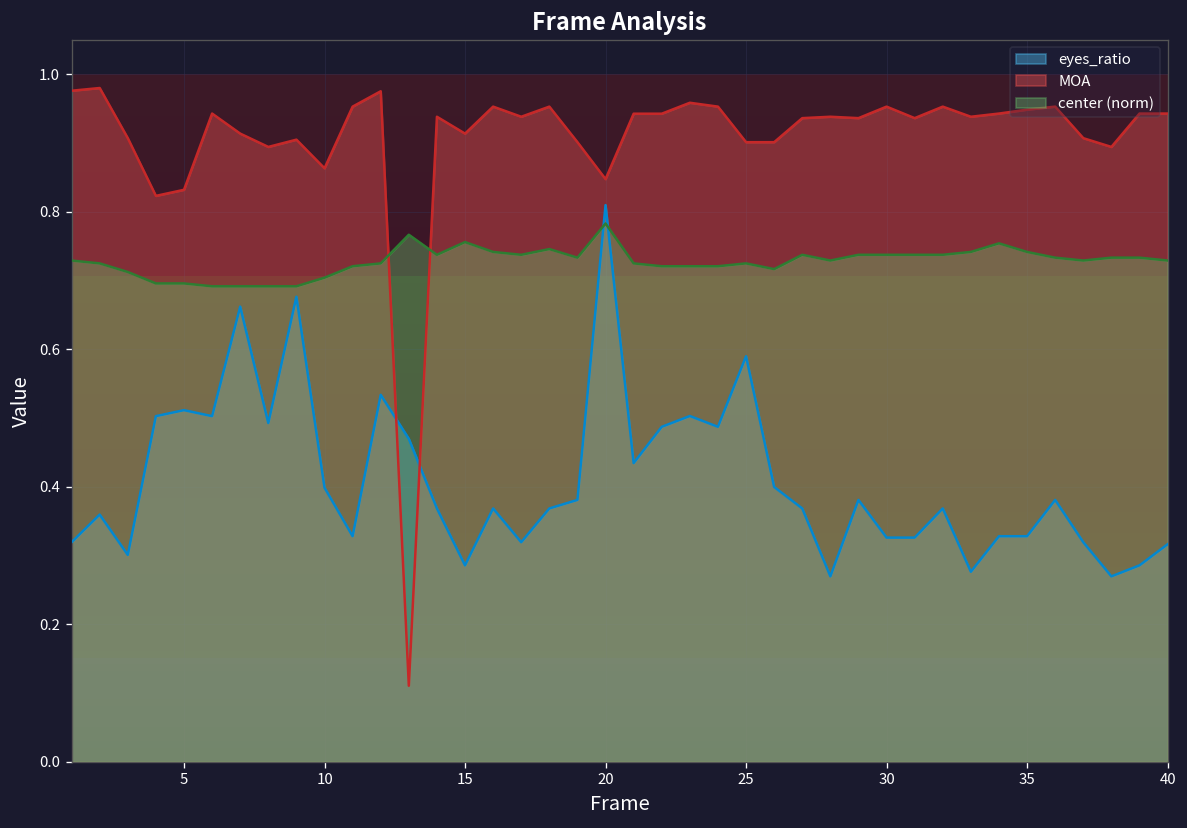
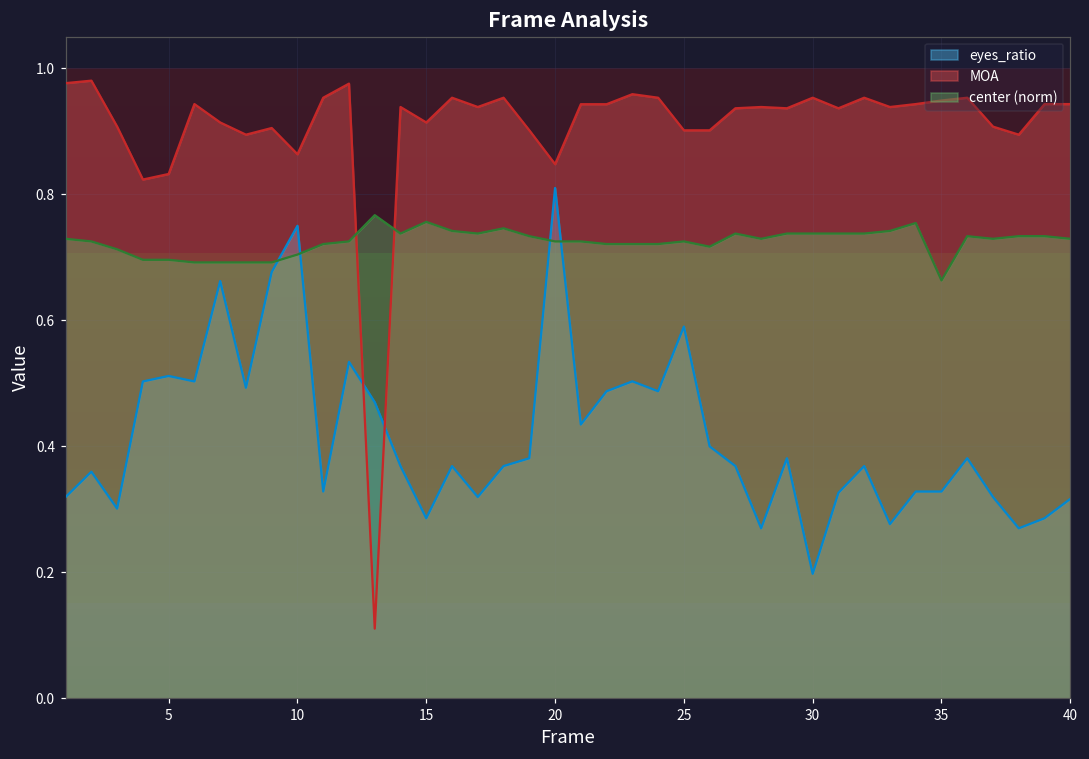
  {
    "eyes_ratio": {
      "5": 0.51,
-     "10": 0.40,
+     "10": 0.75,
      "15": 0.29,
      "20": 0.81,
      "25": 0.59,
-     "30": 0.33,
+     "30": 0.20,
      "35": 0.33,
      "40": 0.32
    },
    "MOA": {
      "5": 0.83,
      "10": 0.86,
      "15": 0.91,
      "20": 0.85,
      "25": 0.90,
      "30": 0.95,
      "40": 0.94
    },
    "center (norm)": {
      "5": 0.70,
      "10": 0.70,
      "15": 0.76,
-     "20": 0.78,
+     "20": 0.73,
      "25": 0.73,
      "30": 0.74,
-     "35": 0.74,
+     "35": 0.66,
      "40": 0.73
    }
  }
